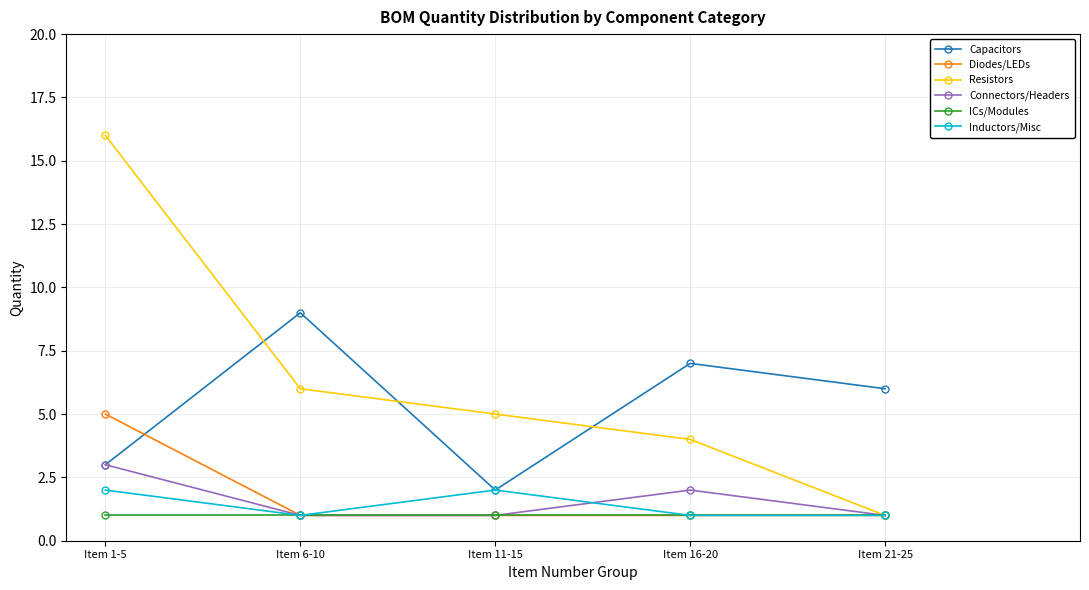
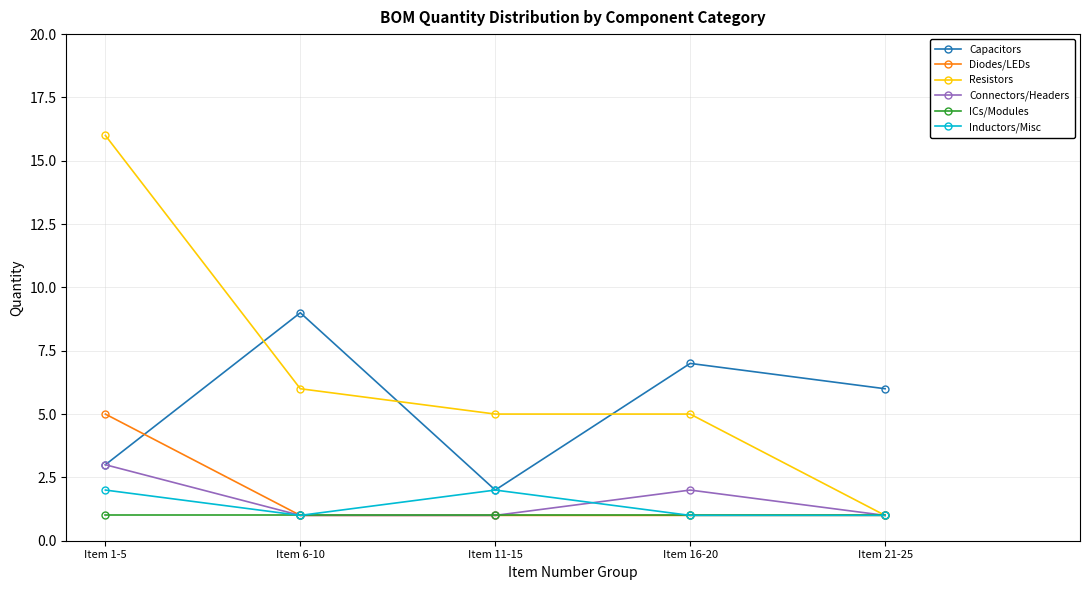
  {
    "Capacitors": {
      "Item 6-10": 9,
      "Item 16-20": 7,
      "Item 21-25": 6
    },
    "Diodes/LEDs": {
      "Item 1-5": 5
    },
    "Resistors": {
      "Item 1-5": 16,
      "Item 6-10": 6,
      "Item 11-15": 5,
-     "Item 16-20": 4
+     "Item 16-20": 5
    },
    "Connectors/Headers": {
      "Item 16-20": 2
    },
    "ICs/Modules": {
      "Item 1-5": 1
    },
    "Inductors/Misc": {
      "Item 1-5": 2
    }
  }
